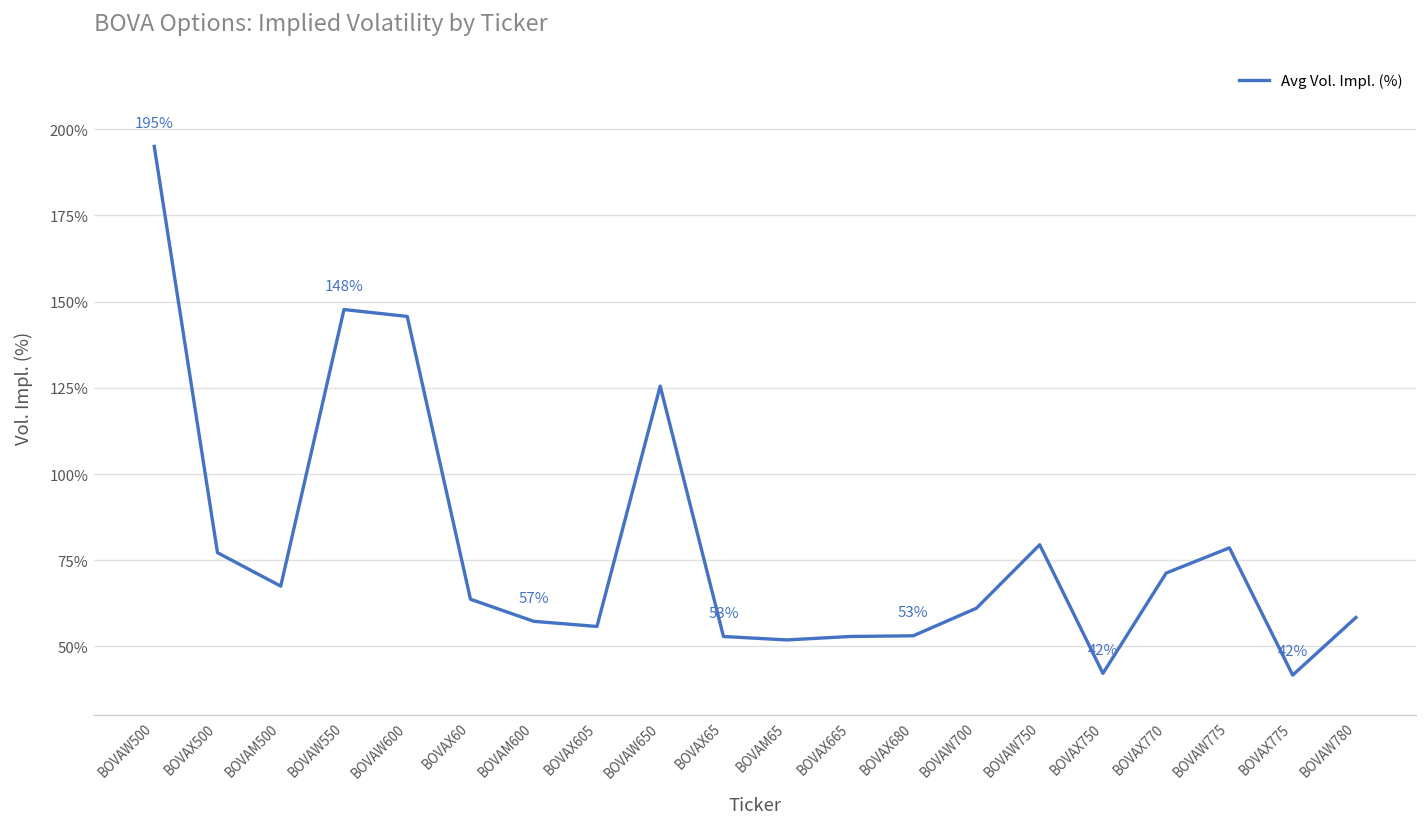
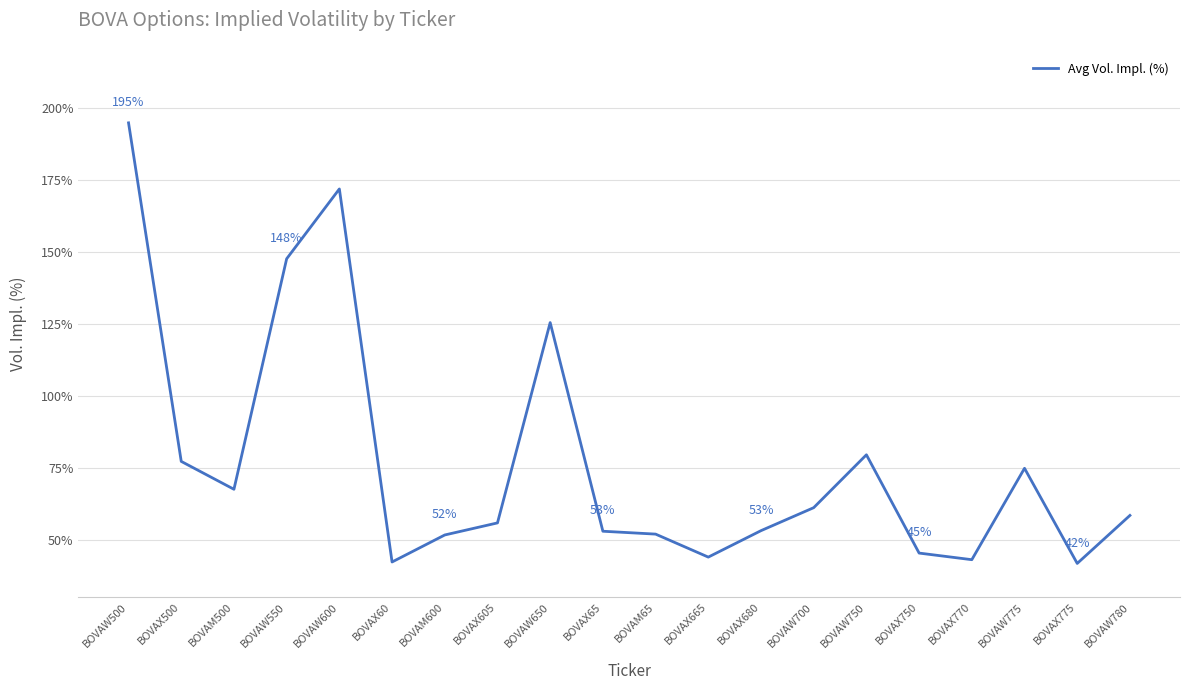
  {
    "BOVAW500": "195%",
    "BOVAW550": "148%",
-   "BOVAW600": "146%",
-   "BOVAX60": "64%",
-   "BOVAM600": "57%",
+   "BOVAW600": "172%",
+   "BOVAX60": "42%",
+   "BOVAM600": "52%",
    "BOVAX65": "53%",
-   "BOVAX665": "53%",
+   "BOVAX665": "44%",
    "BOVAX680": "53%",
-   "BOVAX750": "42%",
-   "BOVAX770": "71%",
-   "BOVAW775": "79%",
+   "BOVAX750": "45%",
+   "BOVAX770": "43%",
+   "BOVAW775": "75%",
    "BOVAX775": "42%"
  }
